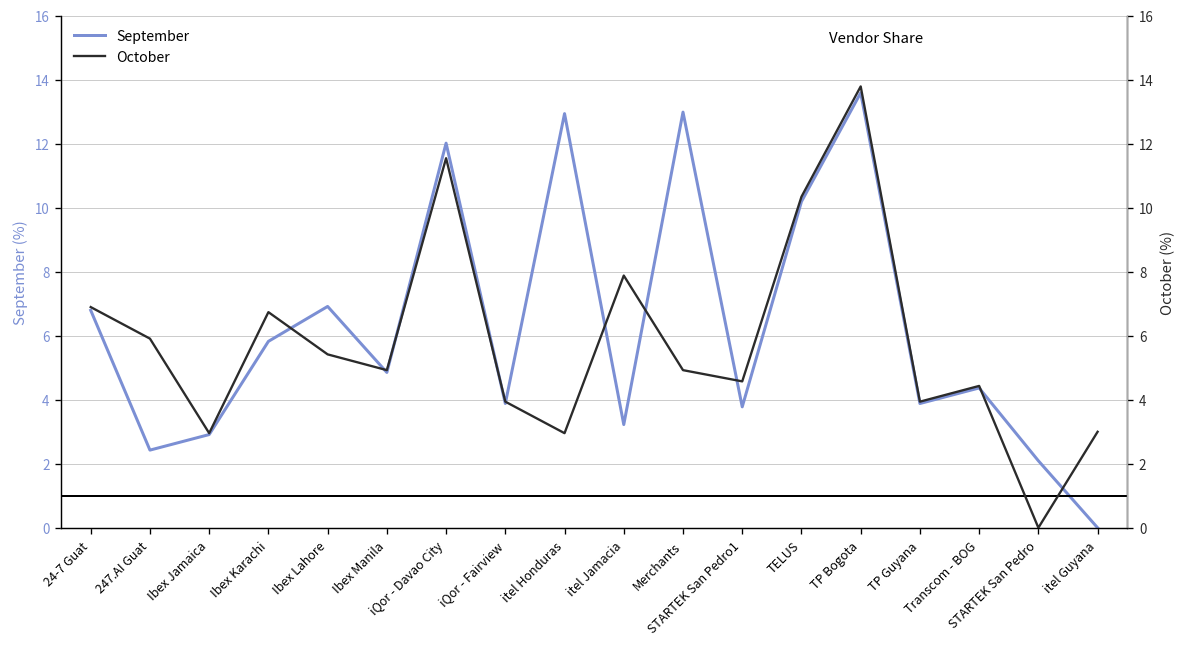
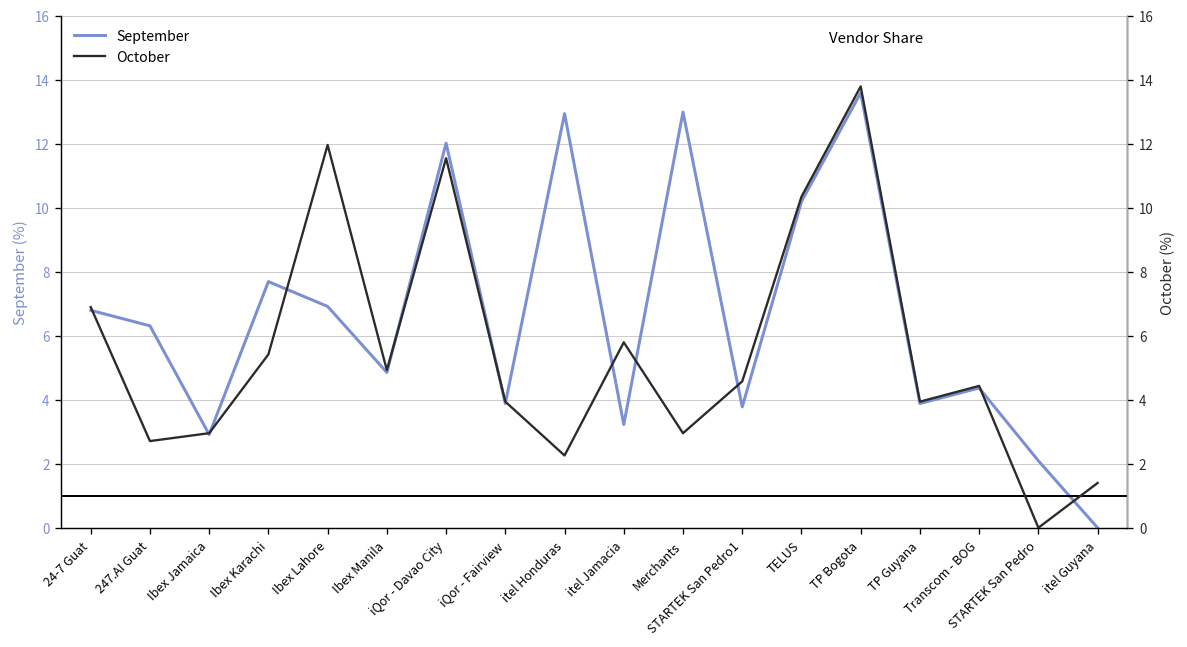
  {
    "September": {
      "24-7 Guat": 6.8,
-     "247.AI Guat": 2.4,
+     "247.AI Guat": 6.3,
      "Ibex Jamaica": 2.9,
-     "Ibex Karachi": 5.8,
+     "Ibex Karachi": 7.7,
      "Ibex Lahore": 6.9,
      "Ibex Manila": 4.9,
      "iQor - Davao City": 12.0,
      "iQor - Fairview": 3.9,
      "itel Honduras": 12.9,
      "itel Jamacia": 3.2,
      "Merchants": 13.0,
      "STARTEK San Pedro1": 3.8,
      "TELUS": 10.2,
      "TP Bogota": 13.6,
      "TP Guyana": 3.9,
      "Transcom - BOG": 4.4,
      "STARTEK San Pedro": 2.1,
      "itel Guyana": 0.0
    },
    "October": {
      "24-7 Guat": 6.9,
-     "247.AI Guat": 5.9,
+     "247.AI Guat": 2.7,
      "Ibex Jamaica": 3.0,
-     "Ibex Karachi": 6.7,
-     "Ibex Lahore": 5.4,
+     "Ibex Karachi": 5.4,
+     "Ibex Lahore": 12.0,
      "Ibex Manila": 4.9,
      "iQor - Davao City": 11.6,
      "iQor - Fairview": 3.9,
-     "itel Honduras": 3.0,
-     "itel Jamacia": 7.9,
-     "Merchants": 4.9,
+     "itel Honduras": 2.3,
+     "itel Jamacia": 5.8,
+     "Merchants": 3.0,
      "STARTEK San Pedro1": 4.6,
      "TELUS": 10.3,
      "TP Bogota": 13.8,
      "TP Guyana": 3.9,
      "Transcom - BOG": 4.4,
      "STARTEK San Pedro": 0.0,
-     "itel Guyana": 3.0
+     "itel Guyana": 1.4
    }
  }
